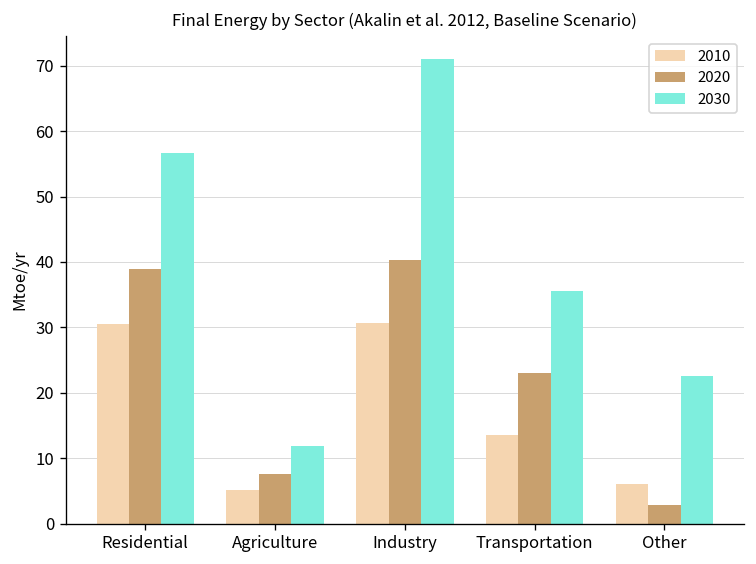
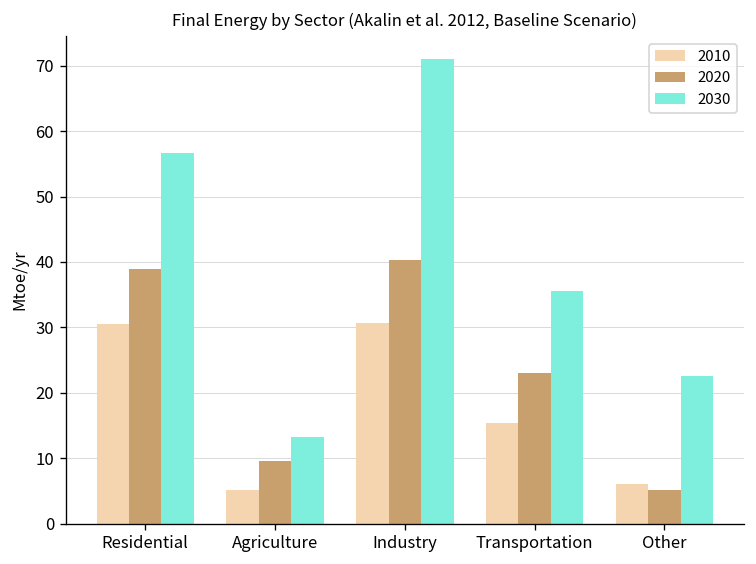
  {
    "2010": {
      "Residential": 31,
      "Agriculture": 5,
      "Industry": 31,
-     "Transportation": 14,
+     "Transportation": 15,
      "Other": 6
    },
    "2020": {
      "Residential": 39,
-     "Agriculture": 8,
+     "Agriculture": 10,
      "Industry": 40,
      "Transportation": 23,
-     "Other": 3
+     "Other": 5
    },
    "2030": {
      "Residential": 57,
-     "Agriculture": 12,
+     "Agriculture": 13,
      "Industry": 71,
      "Transportation": 36,
      "Other": 23
    }
  }
